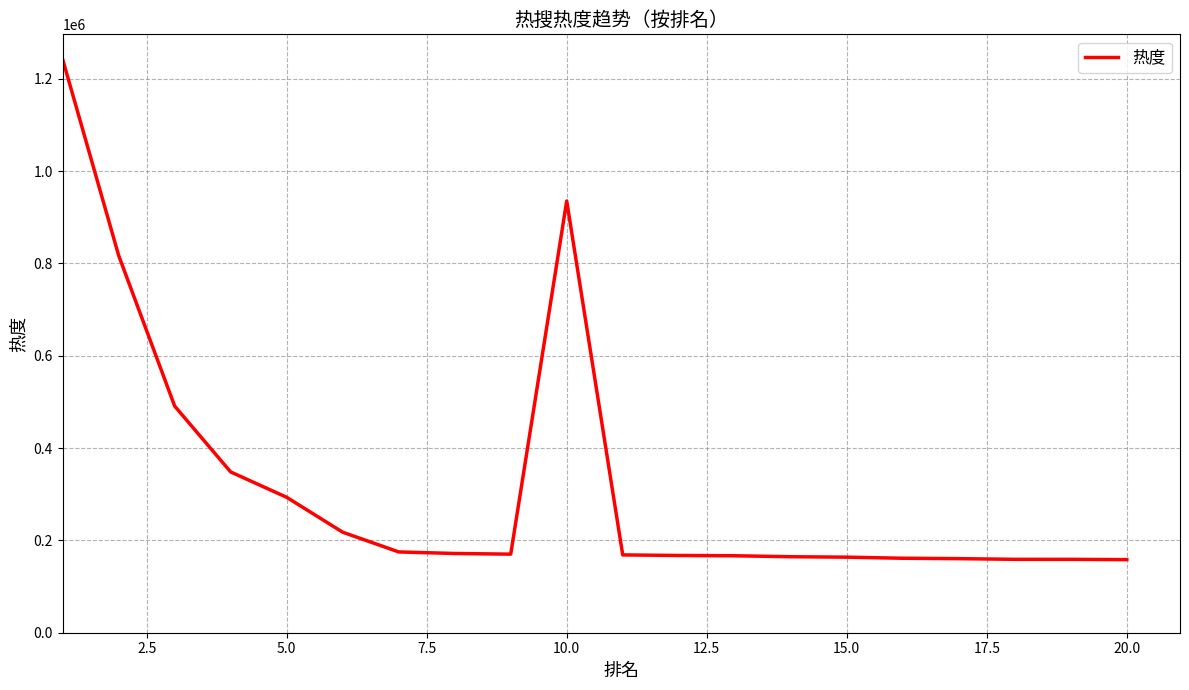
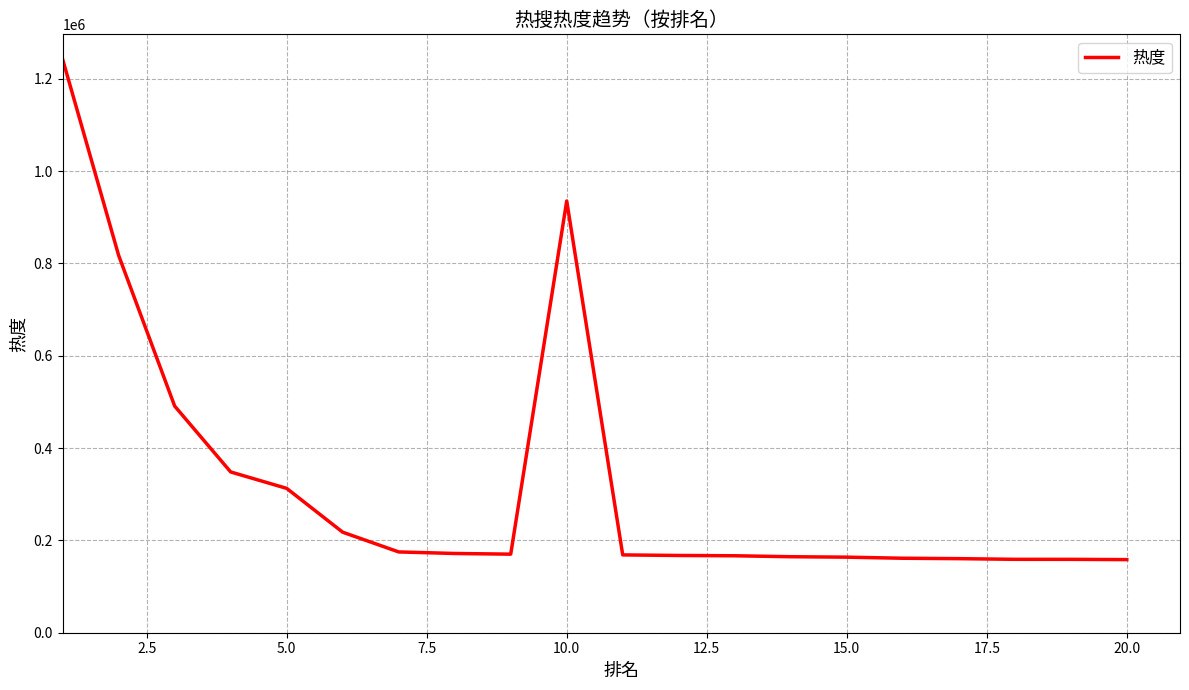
  {
-   "5.0": 290000,
+   "5.0": 310000,
    "10.0": 940000,
    "15.0": 160000,
    "20.0": 160000
  }
